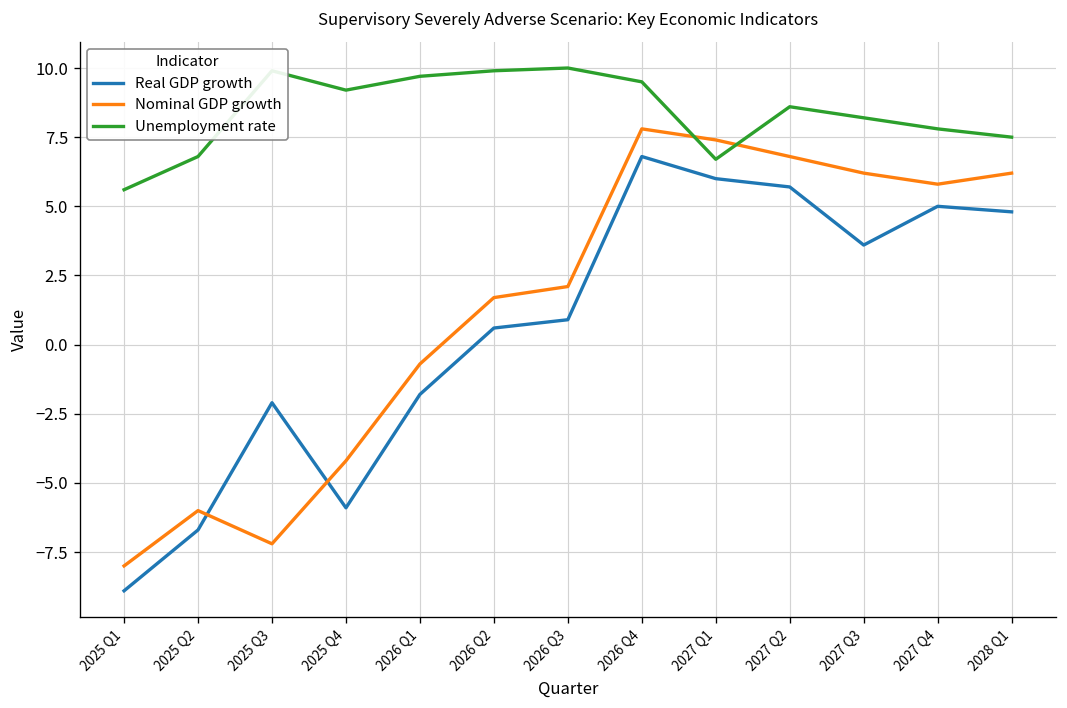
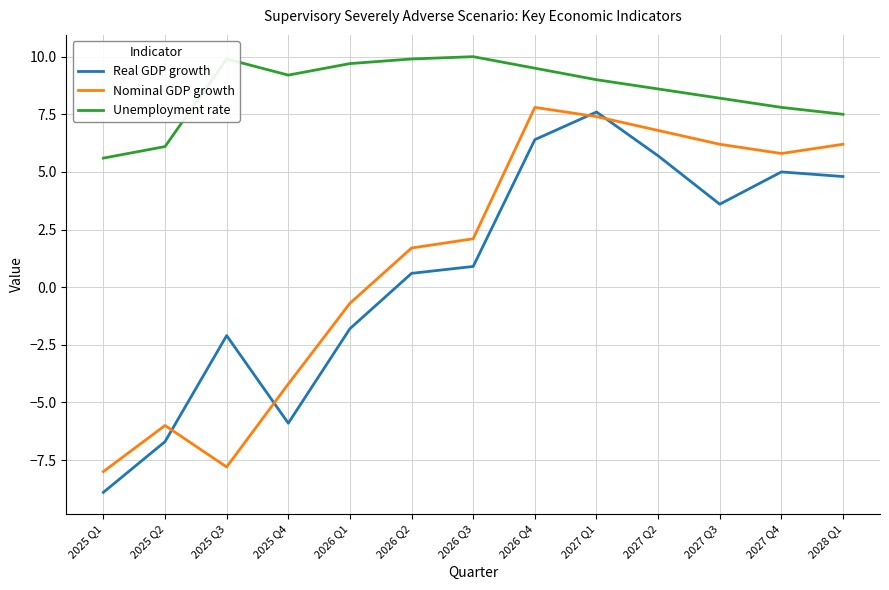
  {
    "Real GDP growth": {
      "2025 Q1": -8.9,
      "2025 Q2": -6.7,
      "2025 Q3": -2.1,
      "2025 Q4": -5.9,
      "2026 Q1": -1.8,
      "2026 Q2": 0.6,
      "2026 Q3": 0.9,
-     "2026 Q4": 6.8,
-     "2027 Q1": 6.0,
+     "2026 Q4": 6.4,
+     "2027 Q1": 7.6,
      "2027 Q2": 5.7,
      "2027 Q3": 3.6,
      "2027 Q4": 5.0,
      "2028 Q1": 4.8
    },
    "Nominal GDP growth": {
      "2025 Q1": -8.0,
      "2025 Q2": -6.0,
-     "2025 Q3": -7.2,
+     "2025 Q3": -7.8,
      "2025 Q4": -4.2,
      "2026 Q1": -0.7,
      "2026 Q2": 1.7,
      "2026 Q3": 2.1,
      "2026 Q4": 7.8,
      "2027 Q1": 7.4,
      "2027 Q2": 6.8,
      "2027 Q3": 6.2,
      "2027 Q4": 5.8,
      "2028 Q1": 6.2
    },
    "Unemployment rate": {
      "2025 Q1": 5.6,
-     "2025 Q2": 6.8,
+     "2025 Q2": 6.1,
      "2025 Q4": 9.2,
      "2026 Q1": 9.7,
      "2026 Q2": 9.9,
      "2026 Q3": 10.0,
      "2026 Q4": 9.5,
-     "2027 Q1": 6.7,
+     "2027 Q1": 9.0,
      "2027 Q2": 8.6,
      "2027 Q3": 8.2,
      "2027 Q4": 7.8,
      "2028 Q1": 7.5
    }
  }
